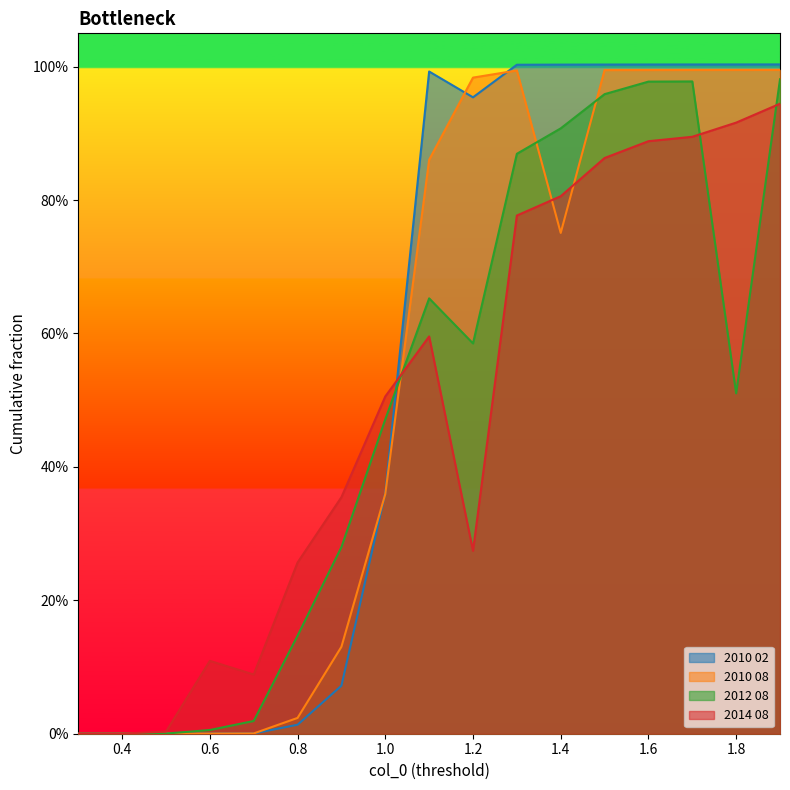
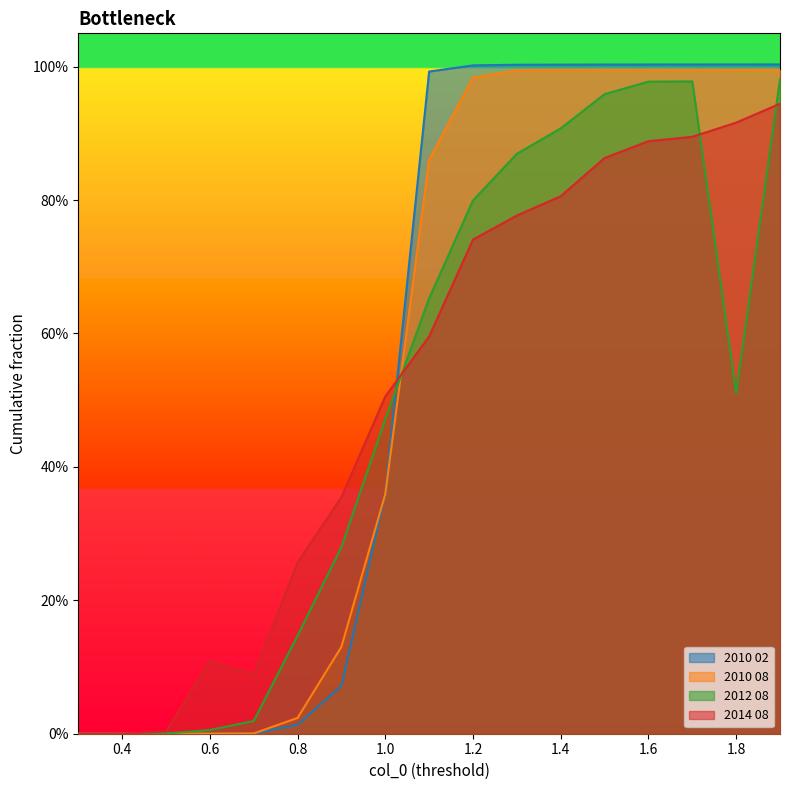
  {
    "2010 02": {
      "0.8": "1%",
-     "1.2": "95%",
+     "1.2": "100%",
      "1.4": "100%",
      "1.6": "100%",
      "1.8": "100%"
    },
    "2010 08": {
      "0.8": "2%",
      "1.2": "98%",
-     "1.4": "75%",
+     "1.4": "99%",
      "1.6": "99%",
      "1.8": "100%"
    },
    "2012 08": {
      "0.6": "1%",
      "0.8": "15%",
      "1.0": "47%",
-     "1.2": "59%",
+     "1.2": "80%",
      "1.4": "91%",
      "1.6": "98%",
      "1.8": "51%"
    },
    "2014 08": {
      "0.6": "11%",
      "0.8": "26%",
      "1.0": "51%",
-     "1.2": "27%",
+     "1.2": "74%",
      "1.4": "81%",
      "1.6": "89%",
      "1.8": "92%"
    }
  }
